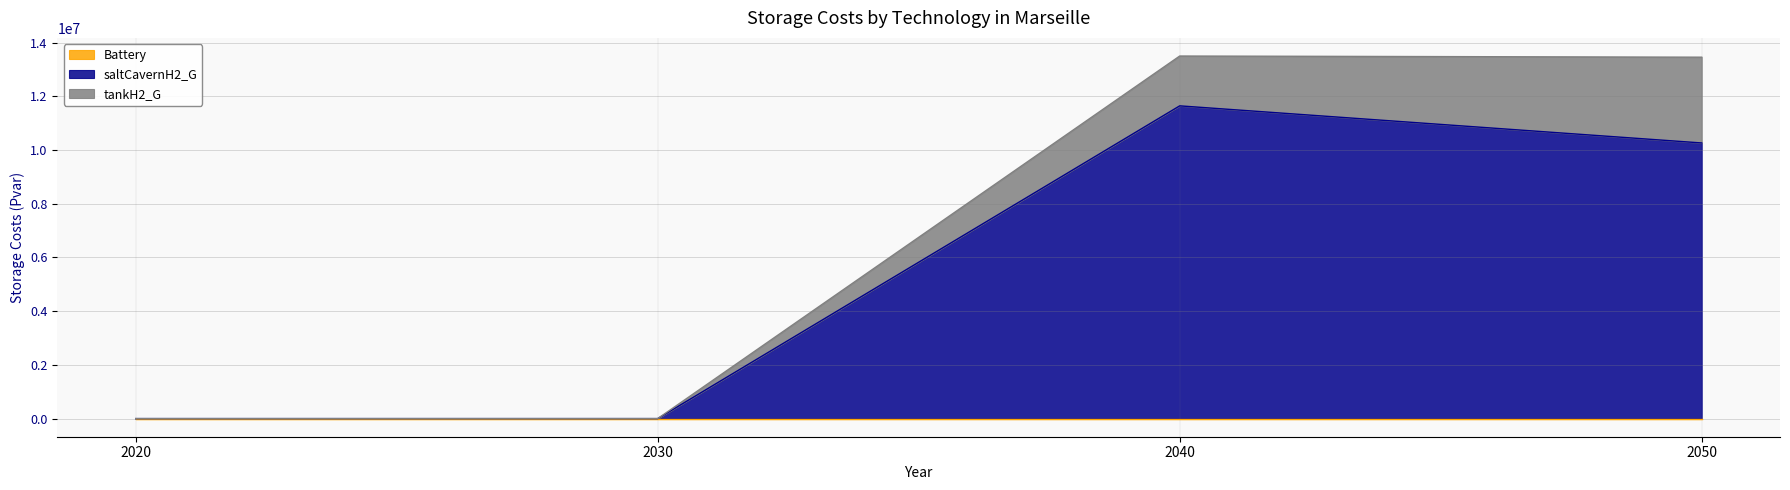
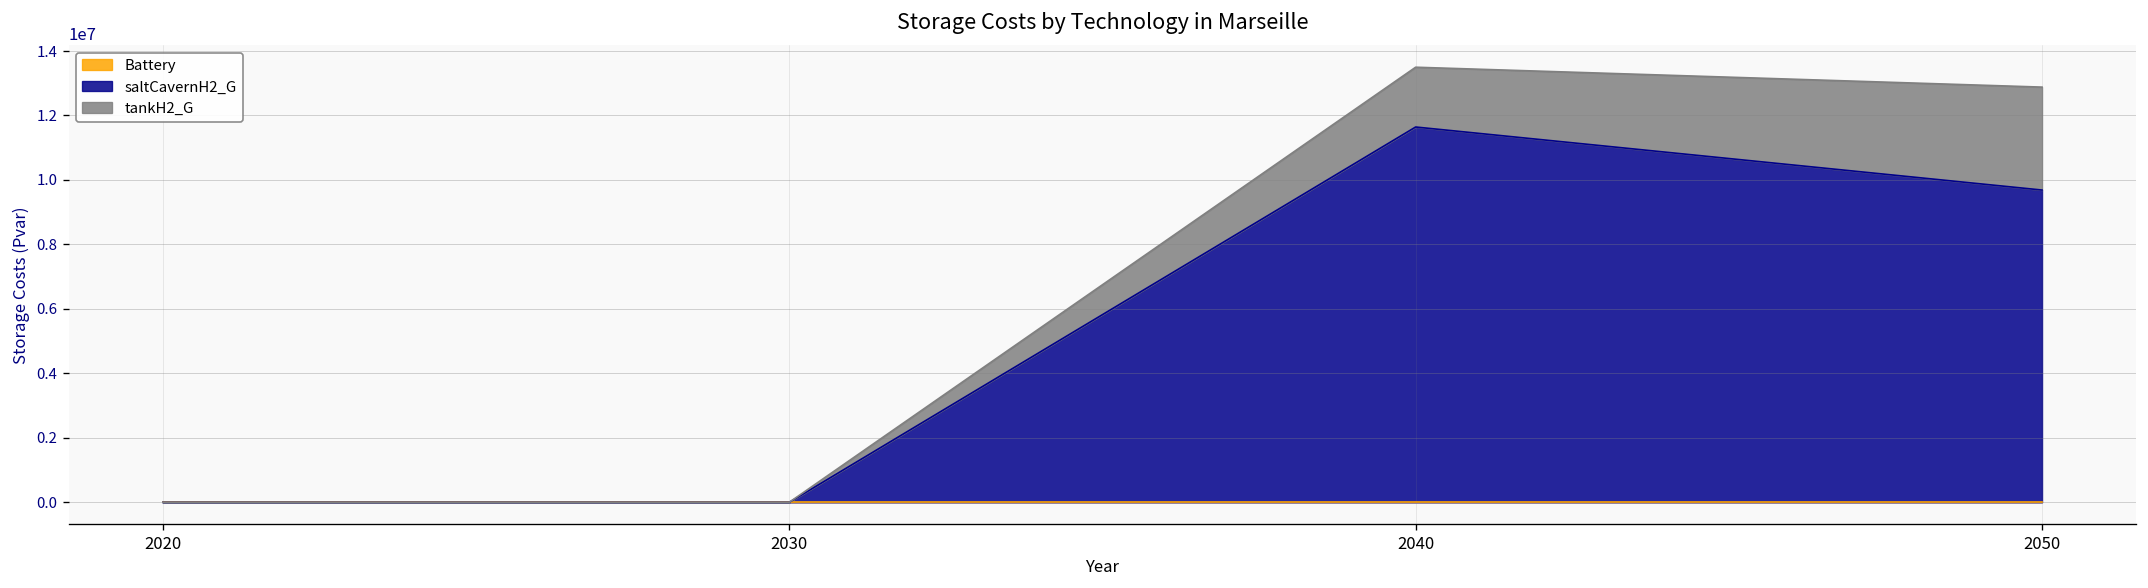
  {
    "Battery": {
      "2040": 0,
      "2050": 0
    },
    "saltCavernH2_G": {
      "2040": 11600000,
-     "2050": 10300000
+     "2050": 9700000
    },
    "tankH2_G": {
      "2040": 1900000,
      "2050": 3200000
    }
  }
